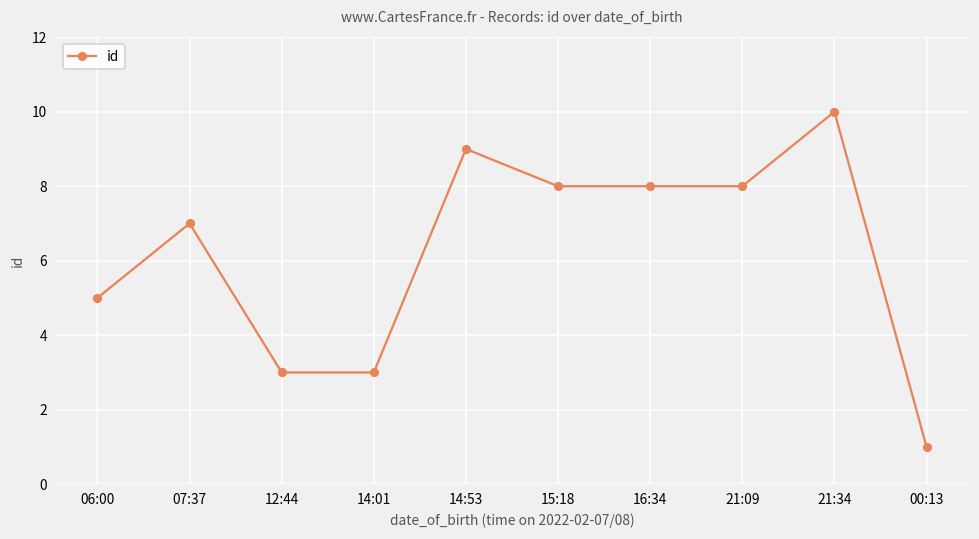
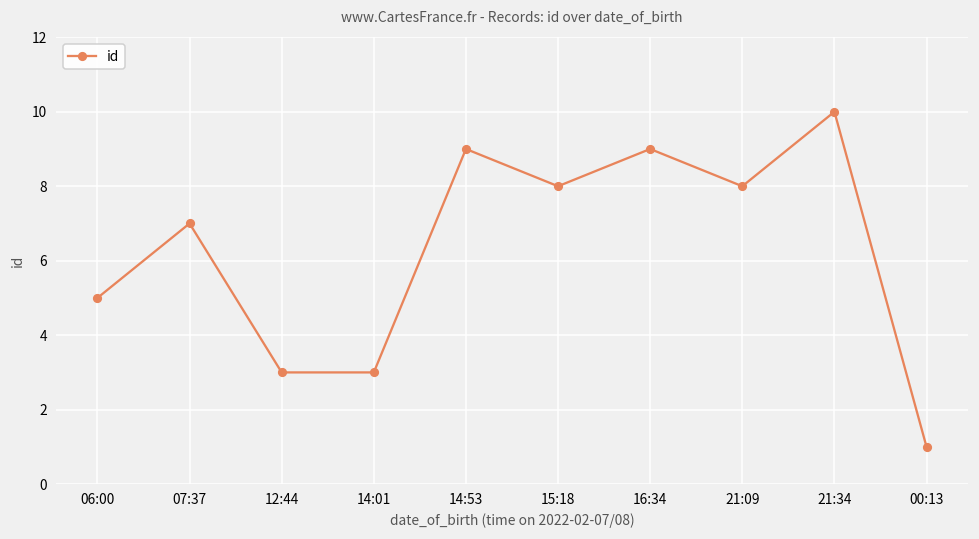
  {
    "06:00": 5,
    "07:37": 7,
    "12:44": 3,
    "14:01": 3,
    "14:53": 9,
    "15:18": 8,
-   "16:34": 8,
+   "16:34": 9,
    "21:09": 8,
    "21:34": 10,
    "00:13": 1
  }
